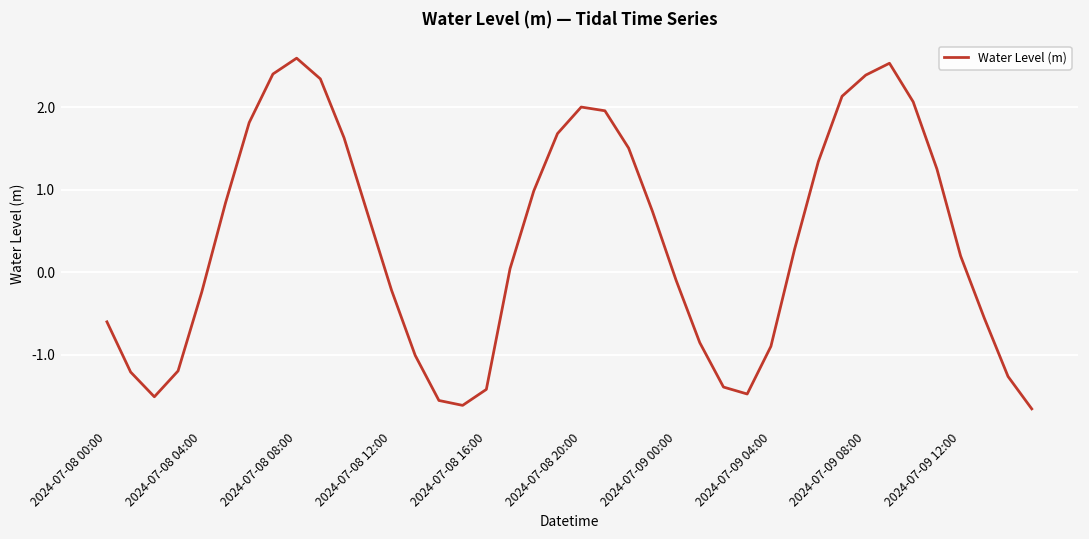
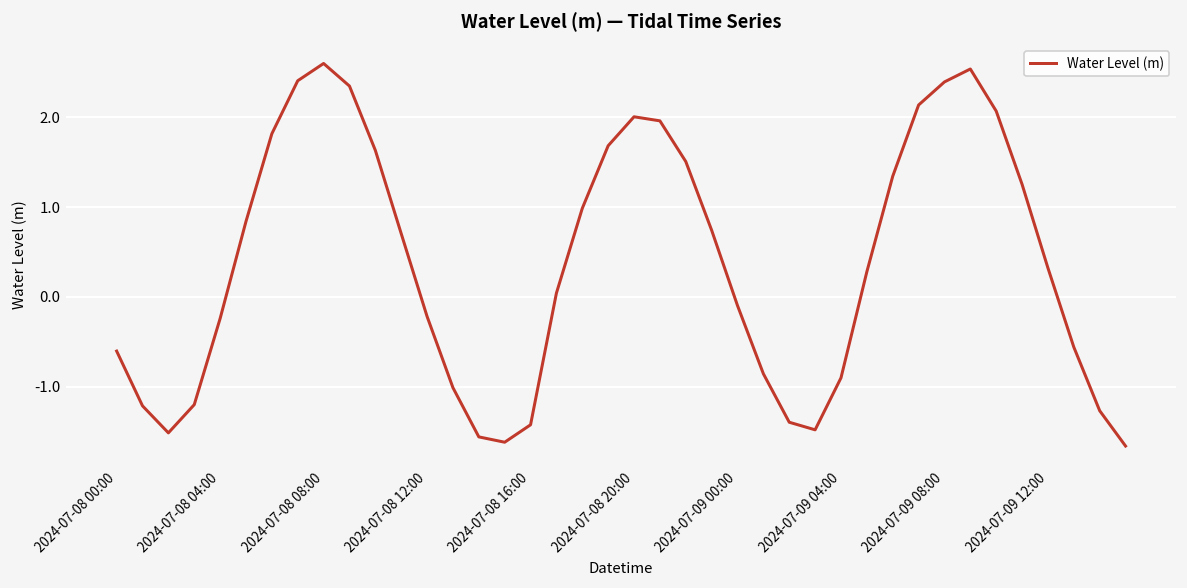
  {
    "2024-07-08 00:00": -0.6,
    "2024-07-08 04:00": -0.2,
    "2024-07-08 08:00": 2.6,
    "2024-07-08 12:00": -0.2,
    "2024-07-08 16:00": -1.4,
    "2024-07-08 20:00": 2.0,
    "2024-07-09 00:00": -0.1,
    "2024-07-09 04:00": -0.9,
    "2024-07-09 08:00": 2.4,
-   "2024-07-09 12:00": 0.2
+   "2024-07-09 12:00": 0.3
  }
